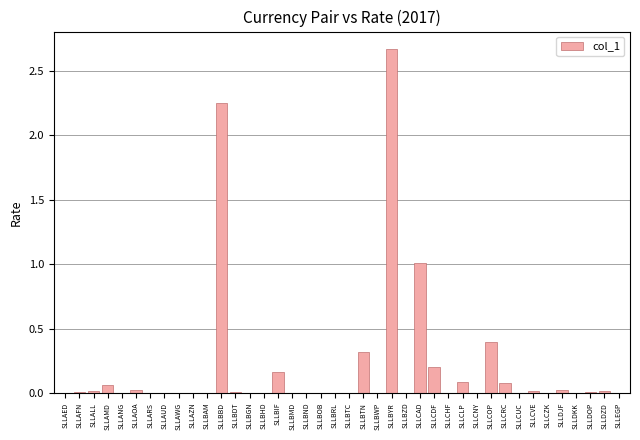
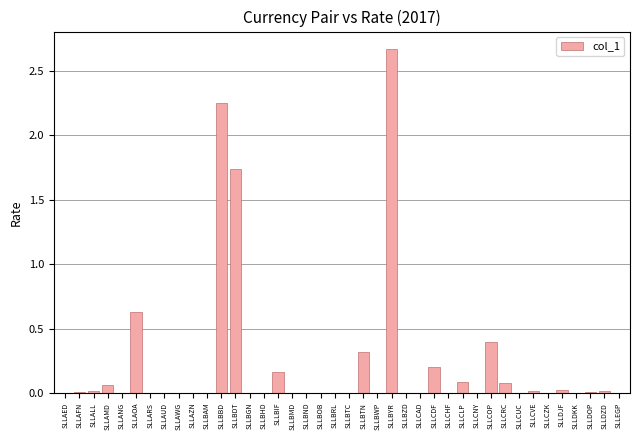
  {
    "SLLAMD": 0.06,
-   "SLLAOA": 0.02,
+   "SLLAOA": 0.63,
    "SLLBBD": 2.25,
-   "SLLBDT": 0.01,
+   "SLLBDT": 1.74,
    "SLLBIF": 0.17,
    "SLLBTC": 0.00,
    "SLLBTN": 0.32,
    "SLLBYR": 2.67,
-   "SLLCAD": 1.01,
+   "SLLCAD": 0.00,
    "SLLCDF": 0.21,
    "SLLCLP": 0.09,
    "SLLCOP": 0.40,
    "SLLCRC": 0.08,
    "SLLDJF": 0.02
  }
